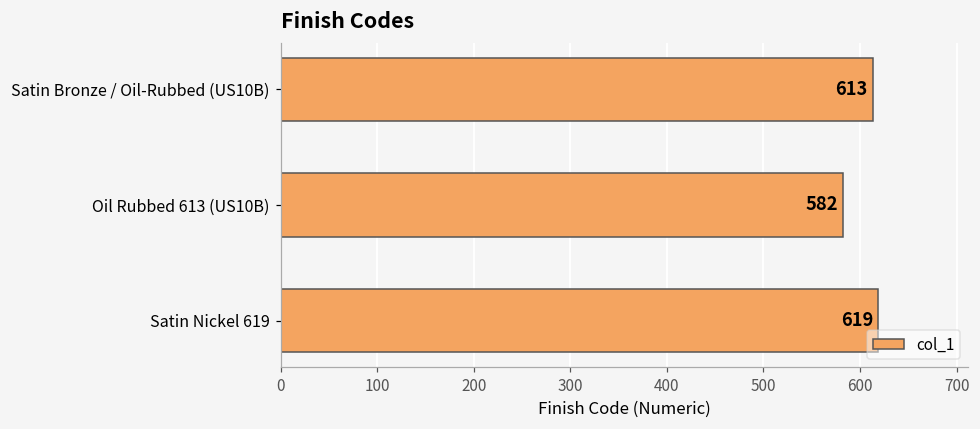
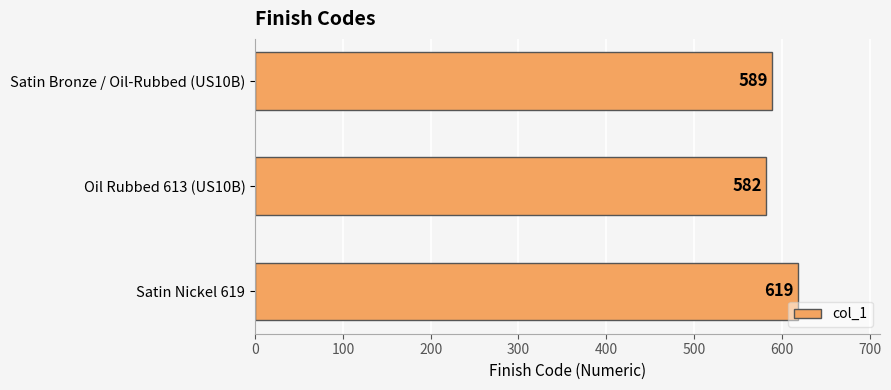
  {
-   "Satin Bronze / Oil-Rubbed (US10B)": 613,
+   "Satin Bronze / Oil-Rubbed (US10B)": 589,
    "Oil Rubbed 613 (US10B)": 582,
    "Satin Nickel 619": 619
  }
